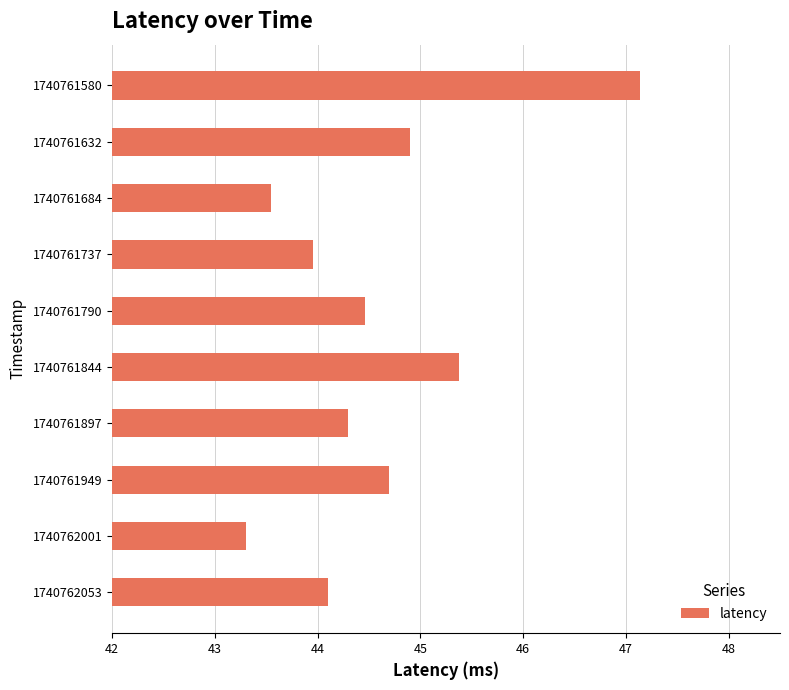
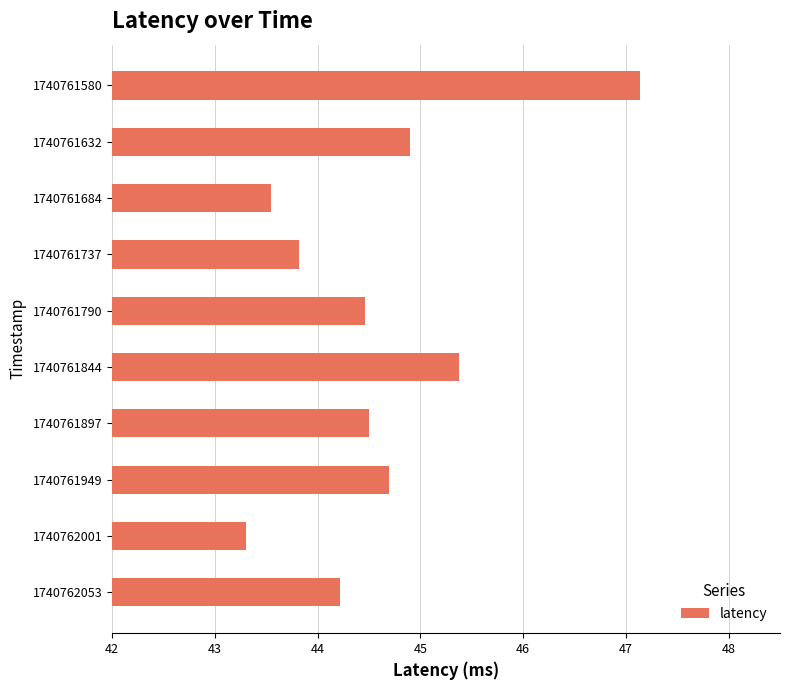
  {
    "1740761580": 47.14,
    "1740761632": 44.90,
    "1740761684": 43.54,
-   "1740761737": 43.95,
+   "1740761737": 43.82,
    "1740761790": 44.46,
    "1740761844": 45.37,
-   "1740761897": 44.30,
+   "1740761897": 44.50,
    "1740761949": 44.70,
    "1740762001": 43.30,
-   "1740762053": 44.10
+   "1740762053": 44.22
  }
